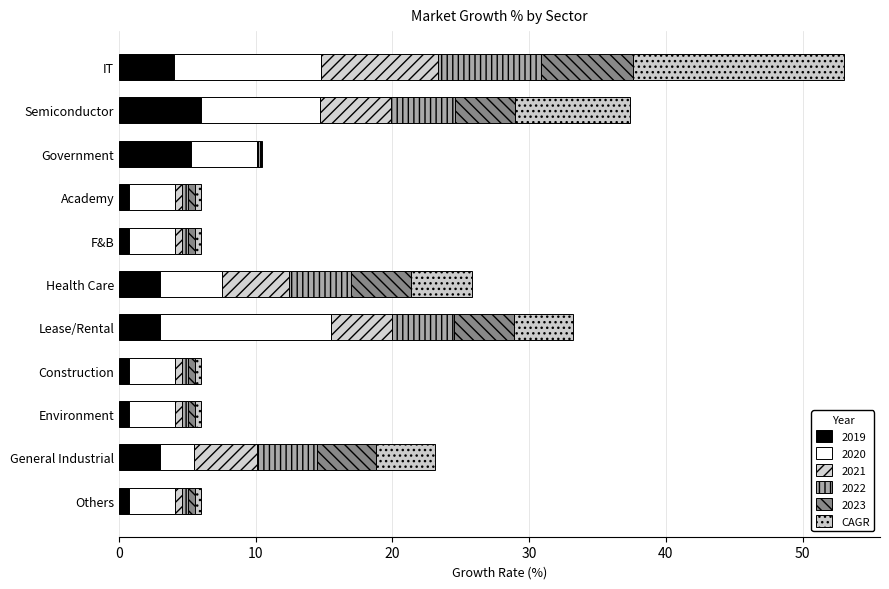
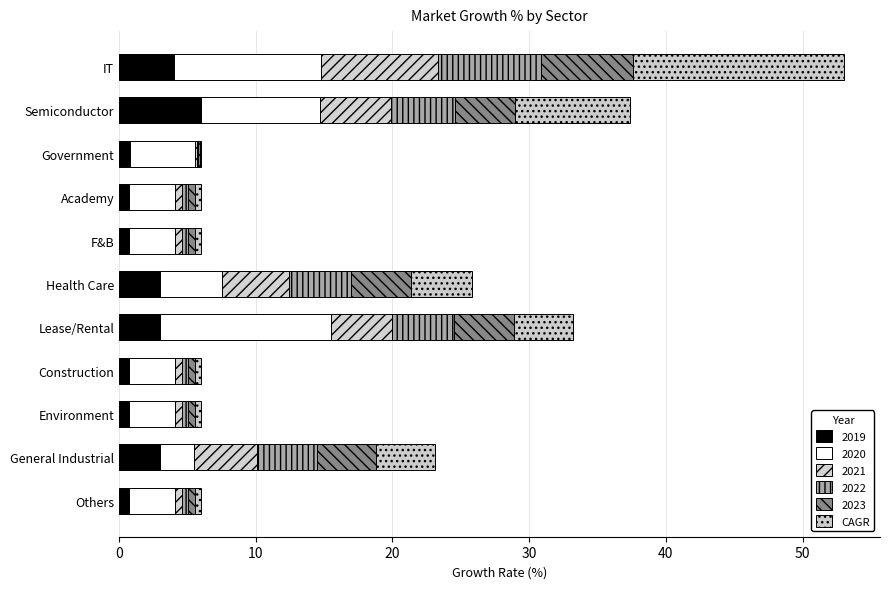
  {
    "2019": {
      "IT": 4.0,
      "Semiconductor": 6.0,
-     "Government": 5.3,
+     "Government": 0.8,
      "Academy": 0.7,
      "F&B": 0.7,
      "Health Care": 3.0,
      "Lease/Rental": 3.0,
      "Construction": 0.7,
      "Environment": 0.7,
      "General Industrial": 3.0,
      "Others": 0.7
    },
    "2020": {
      "IT": 10.7,
      "Semiconductor": 8.7,
      "Government": 4.8,
      "Academy": 3.4,
      "F&B": 3.4,
      "Health Care": 4.5,
      "Lease/Rental": 12.5,
      "Construction": 3.4,
      "Environment": 3.4,
      "General Industrial": 2.5,
      "Others": 3.4
    }
  }
